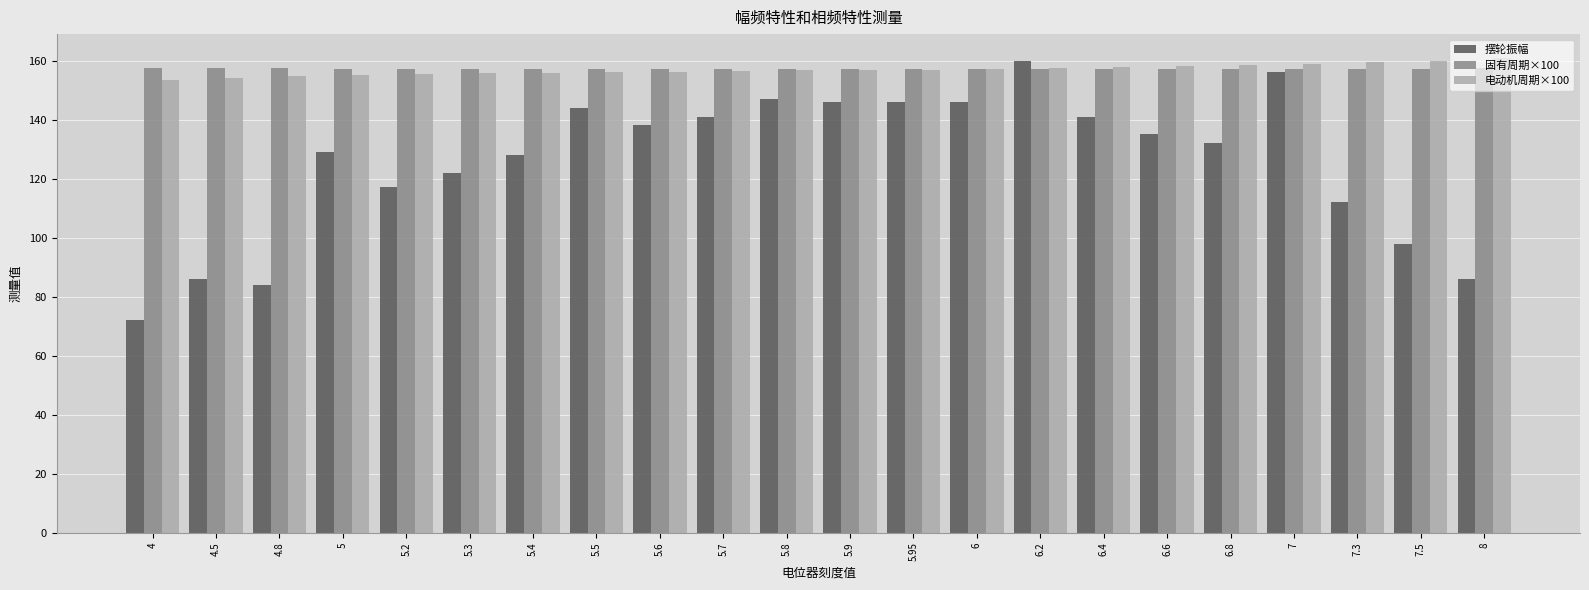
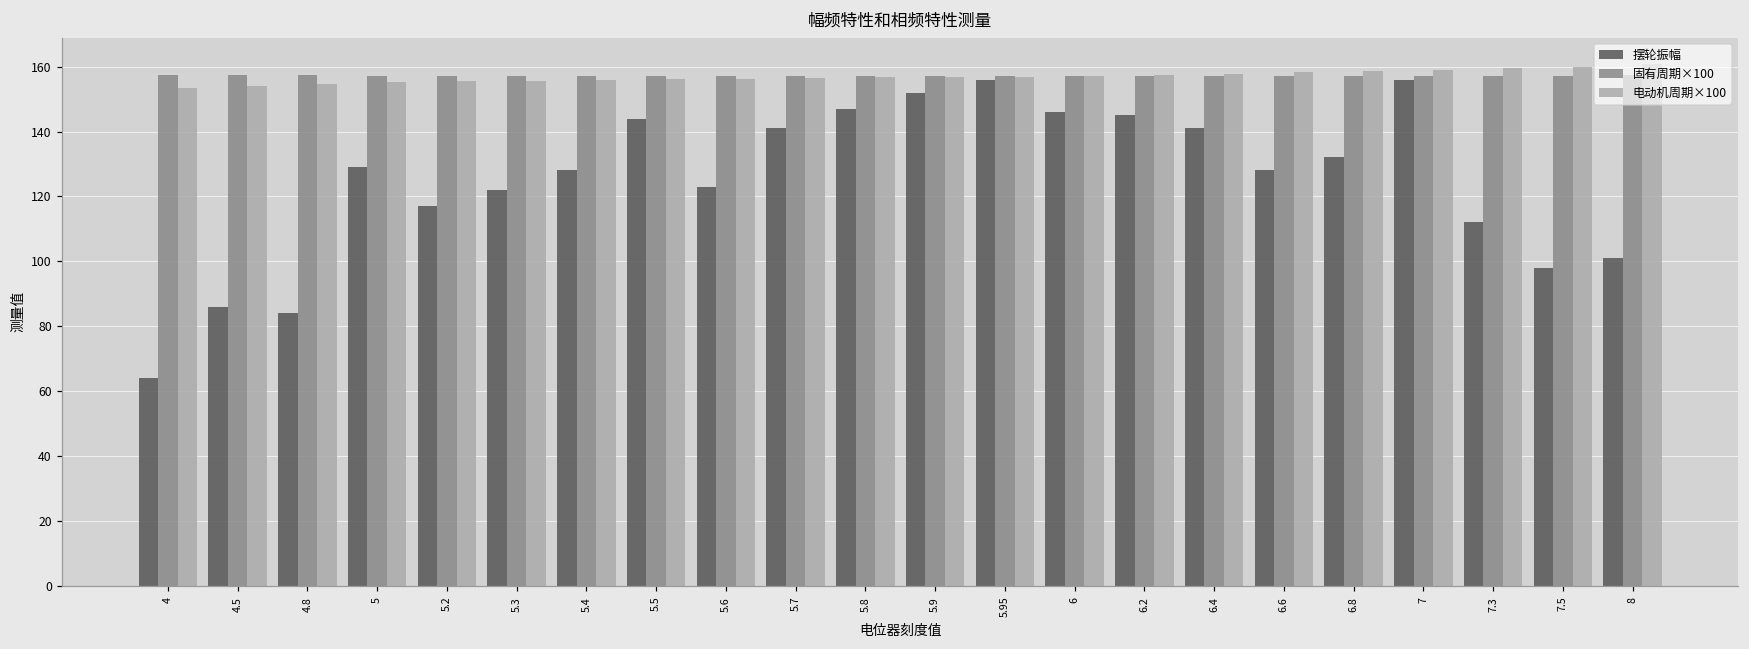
  {
    "摆轮振幅": {
-     "4": 72,
+     "4": 64,
      "4.5": 86,
      "4.8": 84,
      "5": 129,
      "5.2": 117,
      "5.3": 122,
      "5.4": 128,
      "5.5": 144,
-     "5.6": 138,
+     "5.6": 123,
      "5.7": 141,
      "5.8": 147,
-     "5.9": 146,
-     "5.95": 146,
+     "5.9": 152,
+     "5.95": 156,
      "6": 146,
-     "6.2": 160,
+     "6.2": 145,
      "6.4": 141,
-     "6.6": 135,
+     "6.6": 128,
      "6.8": 132,
      "7": 156,
      "7.3": 112,
      "7.5": 98,
-     "8": 86
+     "8": 101
    }
  }
